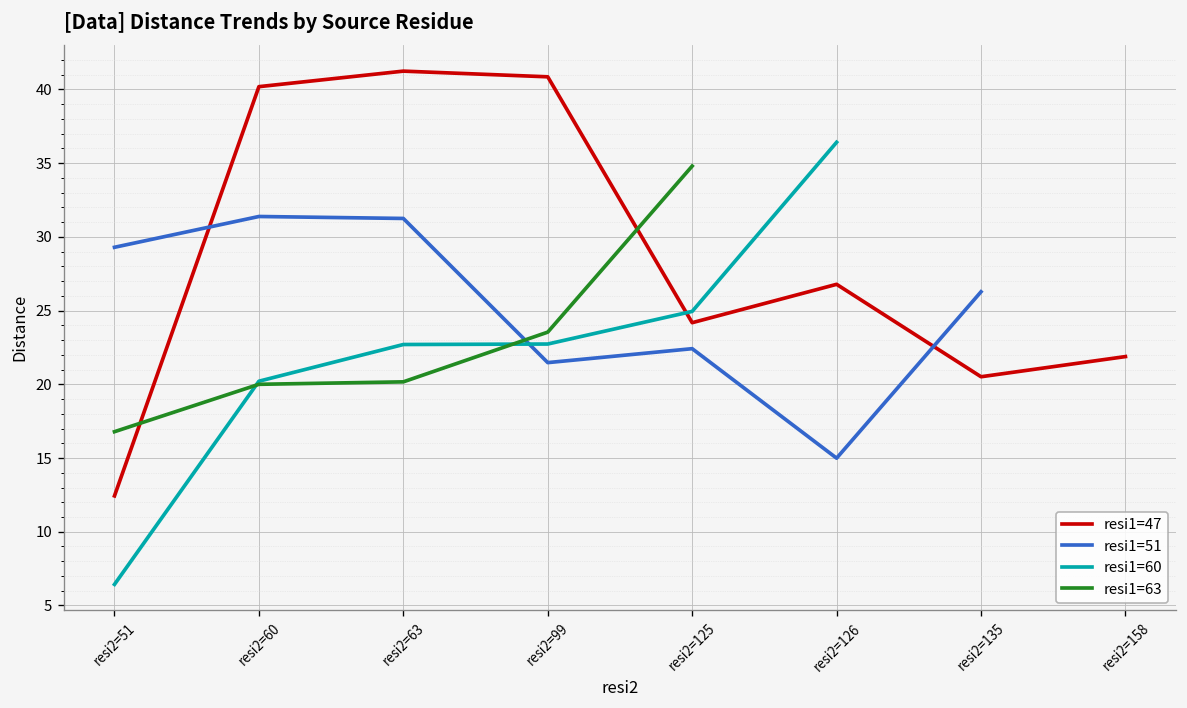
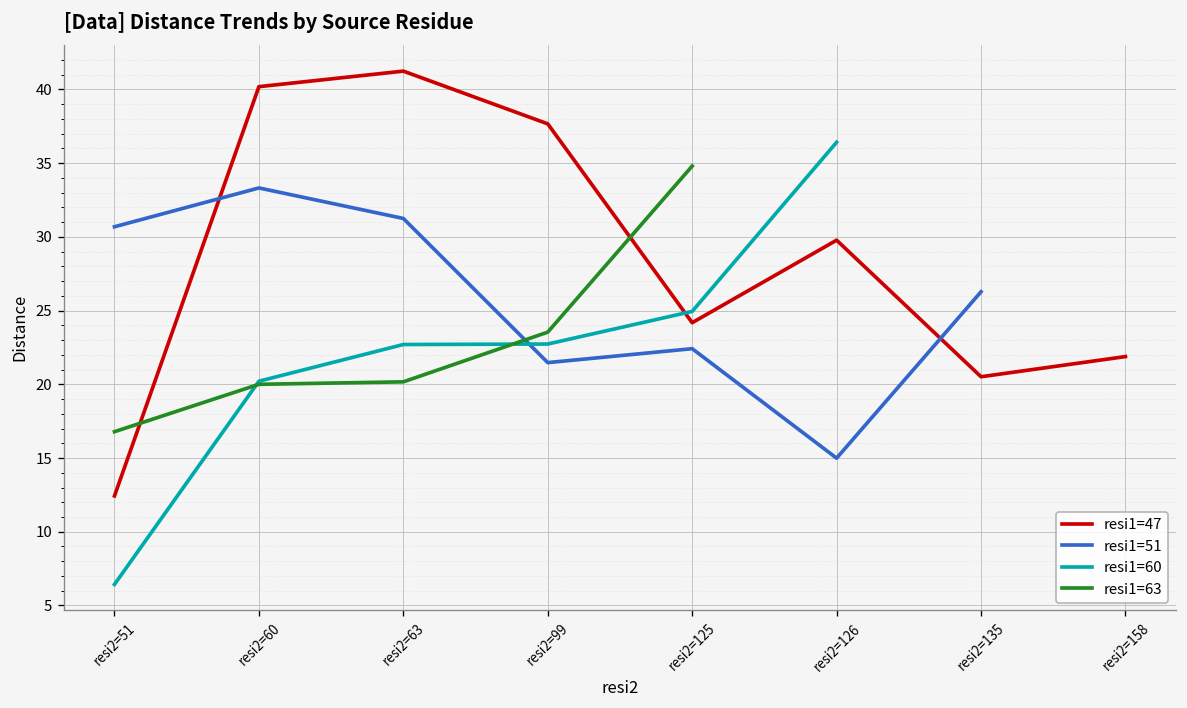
  {
    "resi1=47": {
      "resi2=51": 12.4,
      "resi2=60": 40.2,
      "resi2=63": 41.2,
-     "resi2=99": 40.8,
+     "resi2=99": 37.7,
      "resi2=125": 24.2,
-     "resi2=126": 26.8,
+     "resi2=126": 29.8,
      "resi2=135": 20.5,
      "resi2=158": 21.9
    },
    "resi1=51": {
-     "resi2=51": 29.3,
-     "resi2=60": 31.4,
+     "resi2=51": 30.7,
+     "resi2=60": 33.3,
      "resi2=63": 31.2,
      "resi2=99": 21.5,
      "resi2=125": 22.4,
      "resi2=126": 15.0,
      "resi2=135": 26.3
    },
    "resi1=60": {
      "resi2=51": 6.4,
      "resi2=60": 20.2,
      "resi2=63": 22.7,
      "resi2=99": 22.7,
      "resi2=125": 24.9,
      "resi2=126": 36.4
    },
    "resi1=63": {
      "resi2=51": 16.8,
      "resi2=60": 20.0,
      "resi2=63": 20.2,
      "resi2=99": 23.5,
      "resi2=125": 34.8
    }
  }
